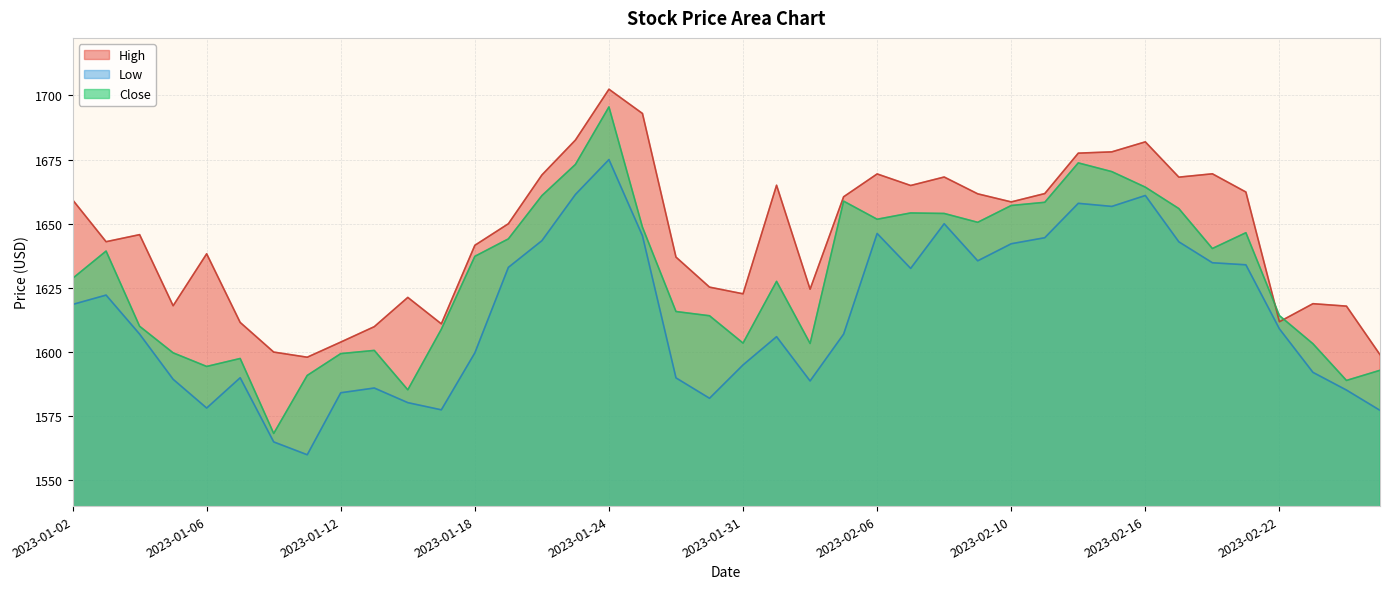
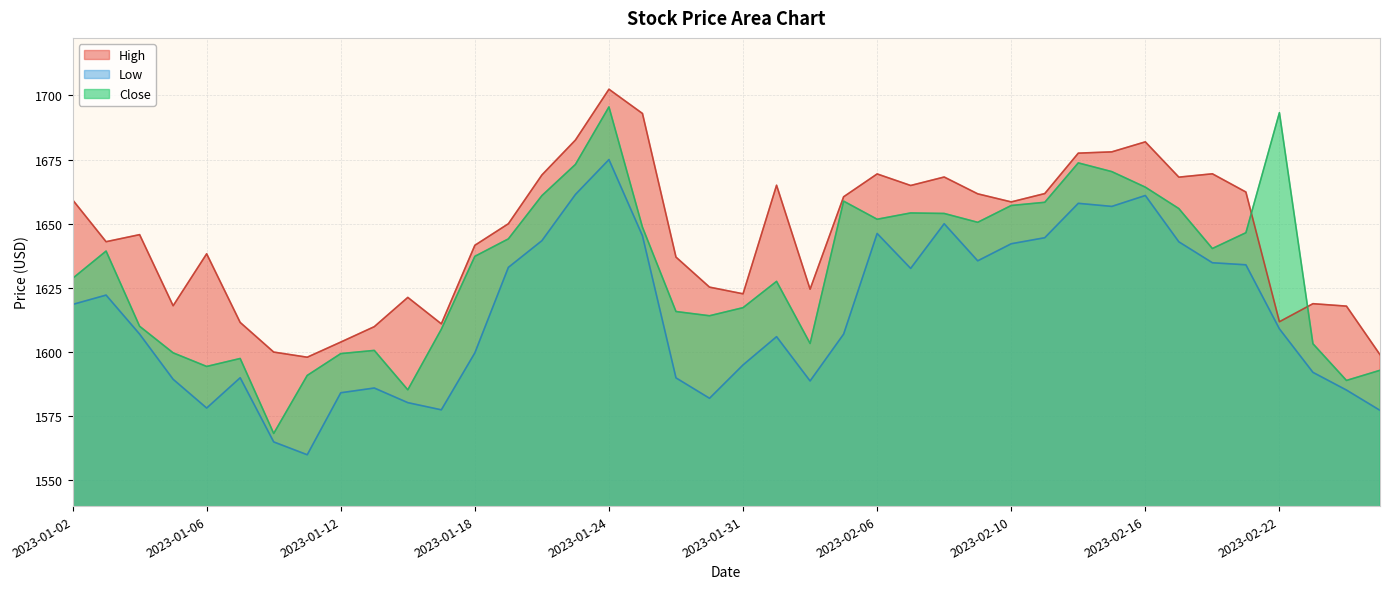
  {
    "High": {
      "2023-01-02": 1659,
      "2023-01-06": 1638,
      "2023-01-12": 1604,
      "2023-01-18": 1642,
      "2023-01-24": 1702,
      "2023-01-31": 1623,
      "2023-02-06": 1669,
      "2023-02-10": 1659,
      "2023-02-16": 1682,
      "2023-02-22": 1612
    },
    "Low": {
      "2023-01-02": 1619,
      "2023-01-06": 1578,
      "2023-01-12": 1584,
      "2023-01-18": 1600,
      "2023-01-24": 1675,
      "2023-01-31": 1595,
      "2023-02-06": 1646,
      "2023-02-10": 1642,
      "2023-02-16": 1661,
      "2023-02-22": 1609
    },
    "Close": {
      "2023-01-02": 1629,
      "2023-01-06": 1594,
      "2023-01-12": 1599,
      "2023-01-18": 1637,
      "2023-01-24": 1696,
-     "2023-01-31": 1604,
+     "2023-01-31": 1617,
      "2023-02-06": 1652,
      "2023-02-10": 1657,
      "2023-02-16": 1664,
-     "2023-02-22": 1614
+     "2023-02-22": 1693
    }
  }
